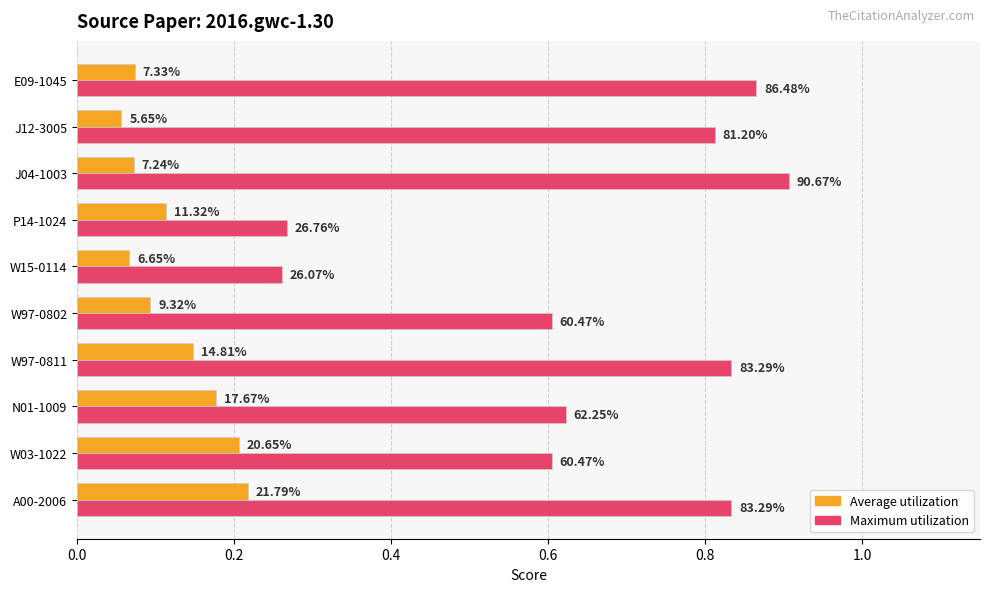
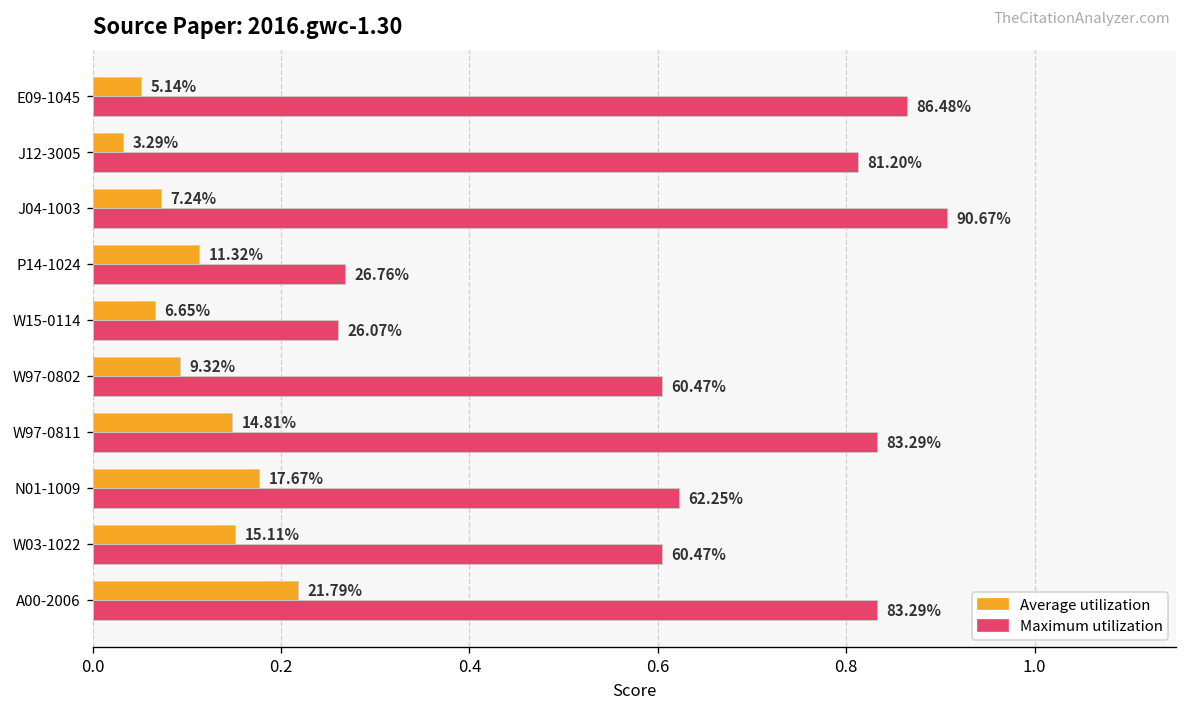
  {
    "Average utilization": {
-     "E09-1045": "7.33%",
-     "J12-3005": "5.65%",
+     "E09-1045": "5.14%",
+     "J12-3005": "3.29%",
      "J04-1003": "7.24%",
      "P14-1024": "11.32%",
      "W15-0114": "6.65%",
      "W97-0802": "9.32%",
      "W97-0811": "14.81%",
      "N01-1009": "17.67%",
-     "W03-1022": "20.65%",
+     "W03-1022": "15.11%",
      "A00-2006": "21.79%"
    },
    "Maximum utilization": {
      "E09-1045": "86.48%",
      "J12-3005": "81.20%",
      "J04-1003": "90.67%",
      "P14-1024": "26.76%",
      "W15-0114": "26.07%",
      "W97-0802": "60.47%",
      "W97-0811": "83.29%",
      "N01-1009": "62.25%",
      "W03-1022": "60.47%",
      "A00-2006": "83.29%"
    }
  }
